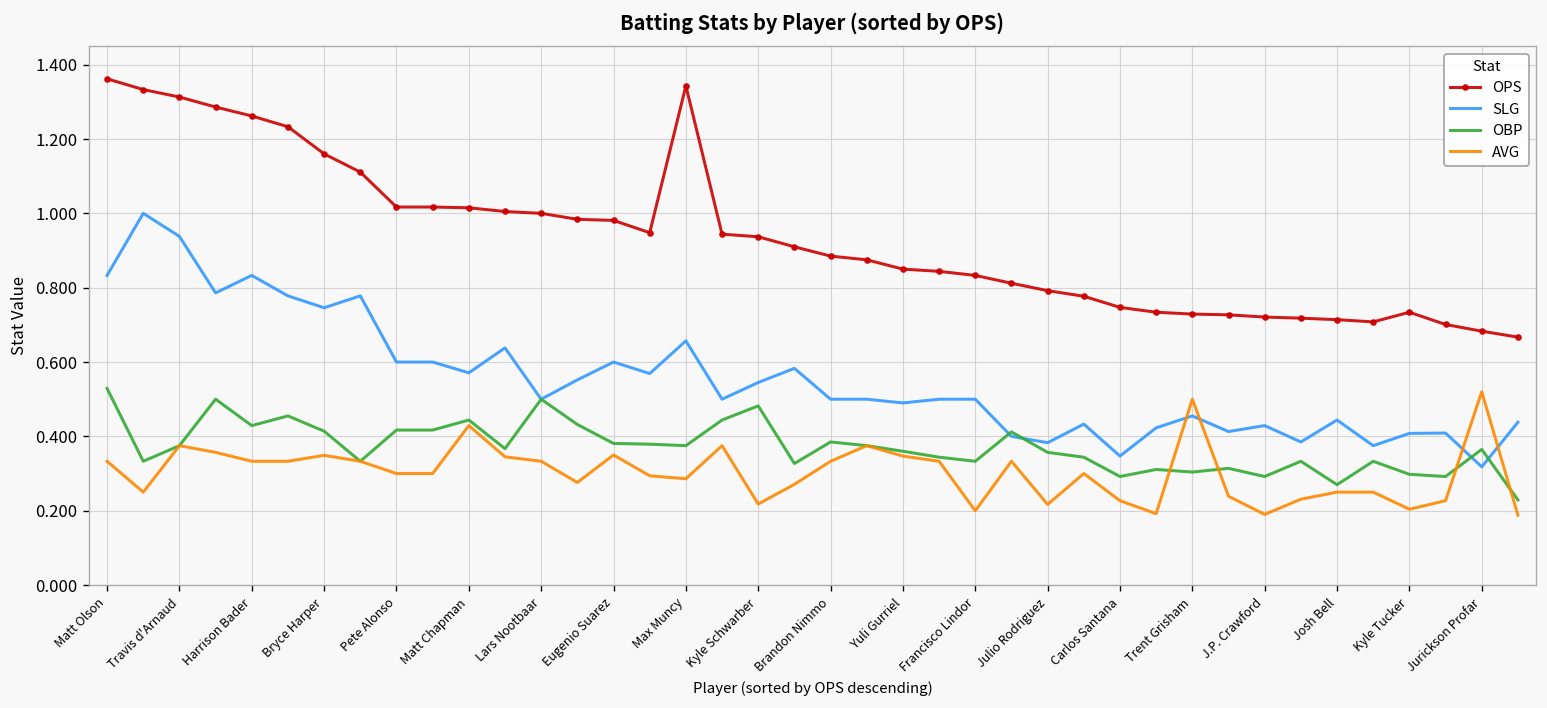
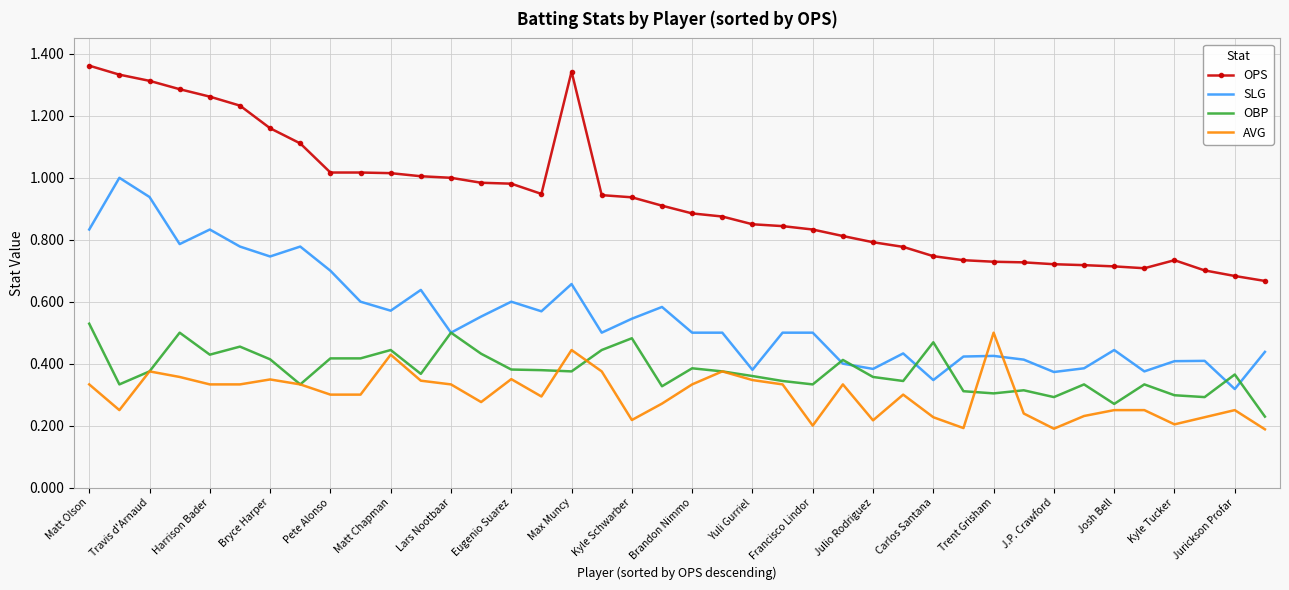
  {
    "OPS": {
      "Matt Olson": 1.36,
      "Travis d'Arnaud": 1.31,
      "Harrison Bader": 1.26,
      "Bryce Harper": 1.16,
      "Pete Alonso": 1.02,
      "Matt Chapman": 1.02,
      "Lars Nootbaar": 1.00,
      "Eugenio Suarez": 0.98,
      "Max Muncy": 1.34,
      "Kyle Schwarber": 0.94,
      "Brandon Nimmo": 0.89,
      "Yuli Gurriel": 0.85,
      "Francisco Lindor": 0.83,
      "Julio Rodriguez": 0.79,
      "Carlos Santana": 0.75,
      "Trent Grisham": 0.73,
      "J.P. Crawford": 0.72,
      "Josh Bell": 0.71,
      "Kyle Tucker": 0.73,
      "Jurickson Profar": 0.68
    },
    "SLG": {
      "Matt Olson": 0.83,
      "Travis d'Arnaud": 0.94,
      "Harrison Bader": 0.83,
      "Bryce Harper": 0.75,
-     "Pete Alonso": 0.6,
+     "Pete Alonso": 0.7,
      "Matt Chapman": 0.57,
      "Eugenio Suarez": 0.60,
      "Max Muncy": 0.66,
      "Kyle Schwarber": 0.55,
      "Brandon Nimmo": 0.50,
-     "Yuli Gurriel": 0.49,
+     "Yuli Gurriel": 0.38,
      "Francisco Lindor": 0.50,
      "Julio Rodriguez": 0.38,
      "Carlos Santana": 0.35,
-     "Trent Grisham": 0.46,
-     "J.P. Crawford": 0.43,
+     "Trent Grisham": 0.43,
+     "J.P. Crawford": 0.37,
      "Josh Bell": 0.44,
      "Kyle Tucker": 0.41,
      "Jurickson Profar": 0.32
    },
    "OBP": {
      "Matt Olson": 0.53,
      "Harrison Bader": 0.43,
      "Bryce Harper": 0.41,
      "Pete Alonso": 0.42,
      "Matt Chapman": 0.44,
      "Eugenio Suarez": 0.38,
      "Max Muncy": 0.38,
      "Kyle Schwarber": 0.48,
      "Brandon Nimmo": 0.39,
      "Yuli Gurriel": 0.36,
      "Francisco Lindor": 0.33,
      "Julio Rodriguez": 0.36,
-     "Carlos Santana": 0.29,
+     "Carlos Santana": 0.47,
      "Trent Grisham": 0.30,
      "J.P. Crawford": 0.29,
      "Josh Bell": 0.27,
      "Kyle Tucker": 0.30,
      "Jurickson Profar": 0.37
    },
    "AVG": {
      "Matt Olson": 0.33,
      "Harrison Bader": 0.33,
      "Bryce Harper": 0.35,
      "Pete Alonso": 0.30,
      "Matt Chapman": 0.43,
      "Lars Nootbaar": 0.33,
      "Eugenio Suarez": 0.35,
-     "Max Muncy": 0.29,
+     "Max Muncy": 0.44,
      "Kyle Schwarber": 0.22,
      "Brandon Nimmo": 0.33,
      "Yuli Gurriel": 0.35,
      "Francisco Lindor": 0.20,
      "Julio Rodriguez": 0.22,
      "Carlos Santana": 0.23,
      "Trent Grisham": 0.50,
      "J.P. Crawford": 0.19,
      "Josh Bell": 0.25,
      "Kyle Tucker": 0.20,
-     "Jurickson Profar": 0.52
+     "Jurickson Profar": 0.25
    }
  }
